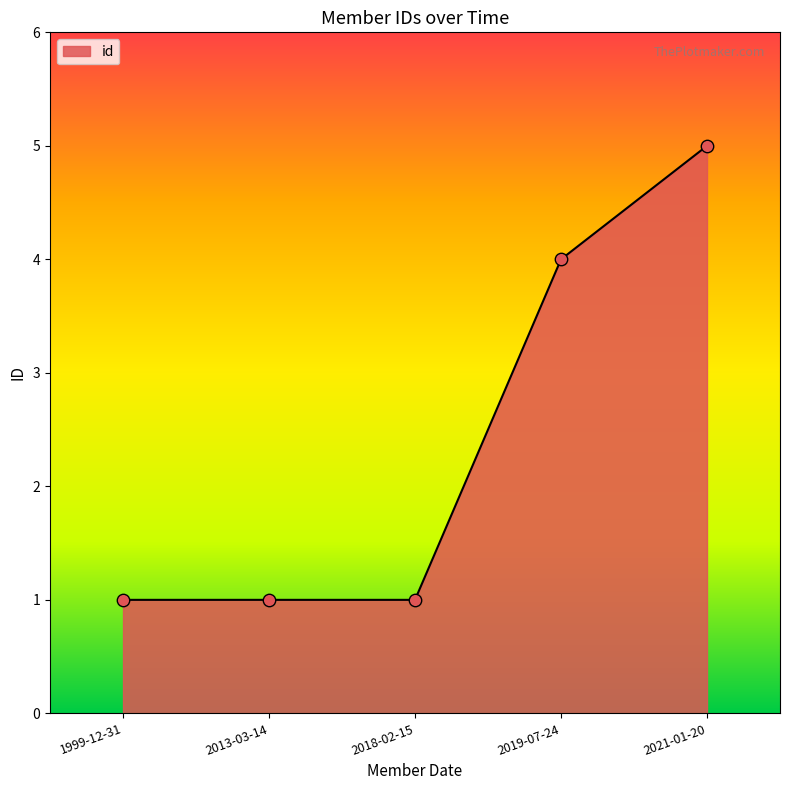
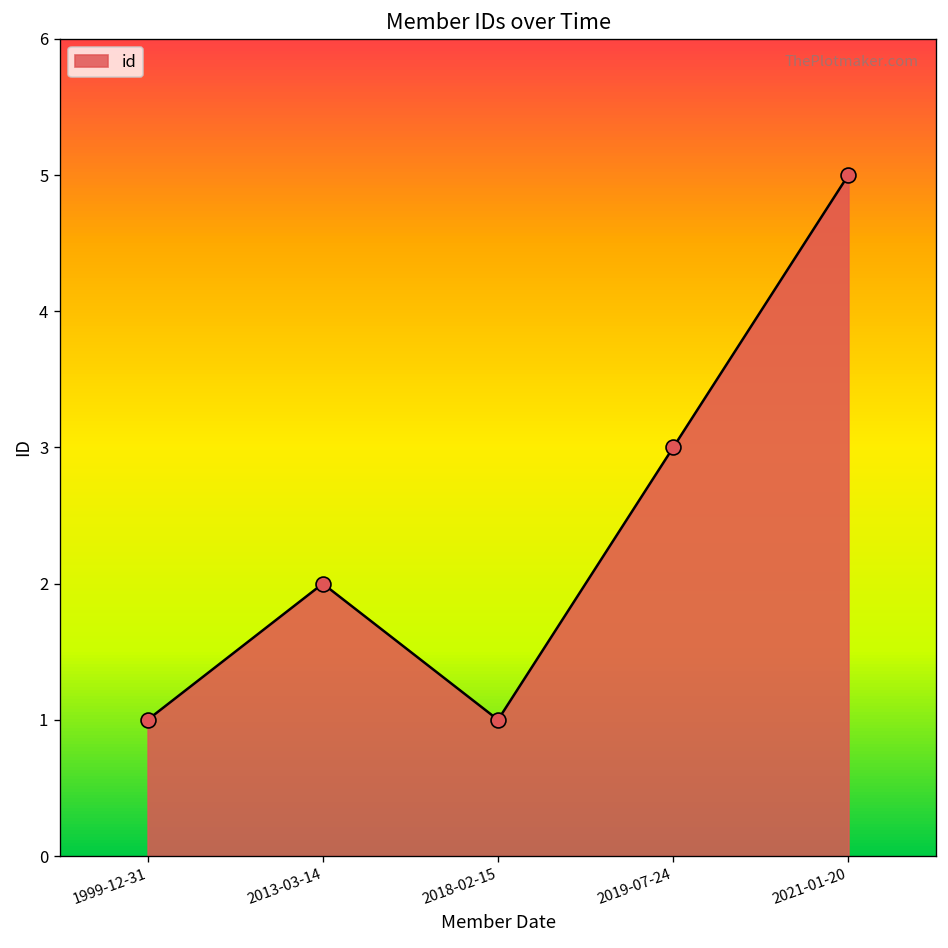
  {
    "1999-12-31": 1,
-   "2013-03-14": 1,
+   "2013-03-14": 2,
    "2018-02-15": 1,
-   "2019-07-24": 4,
+   "2019-07-24": 3,
    "2021-01-20": 5
  }
